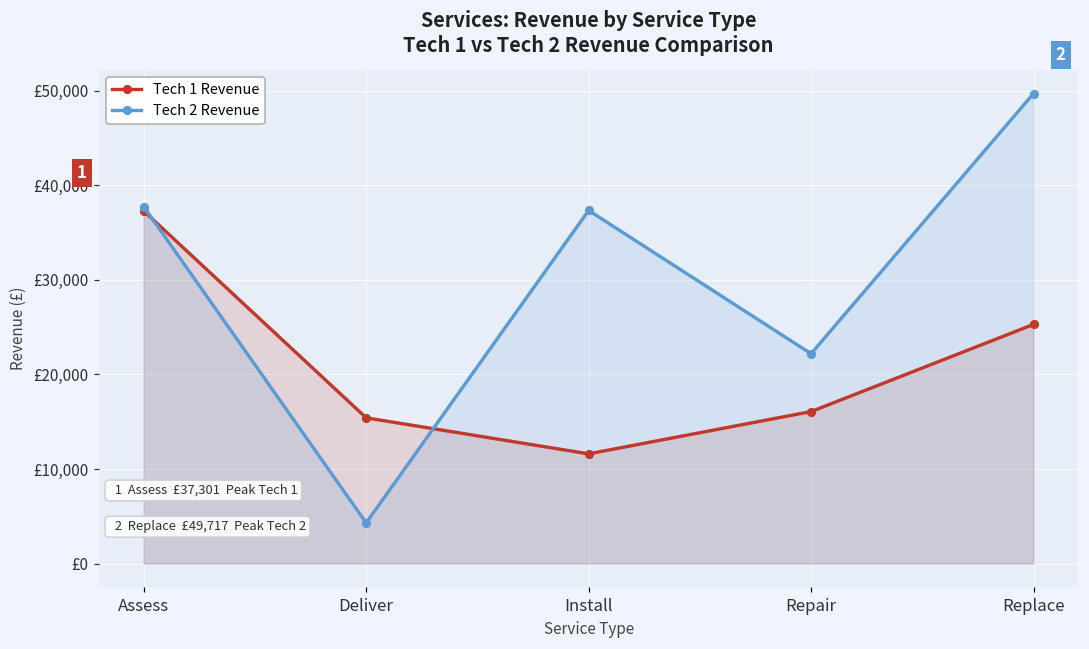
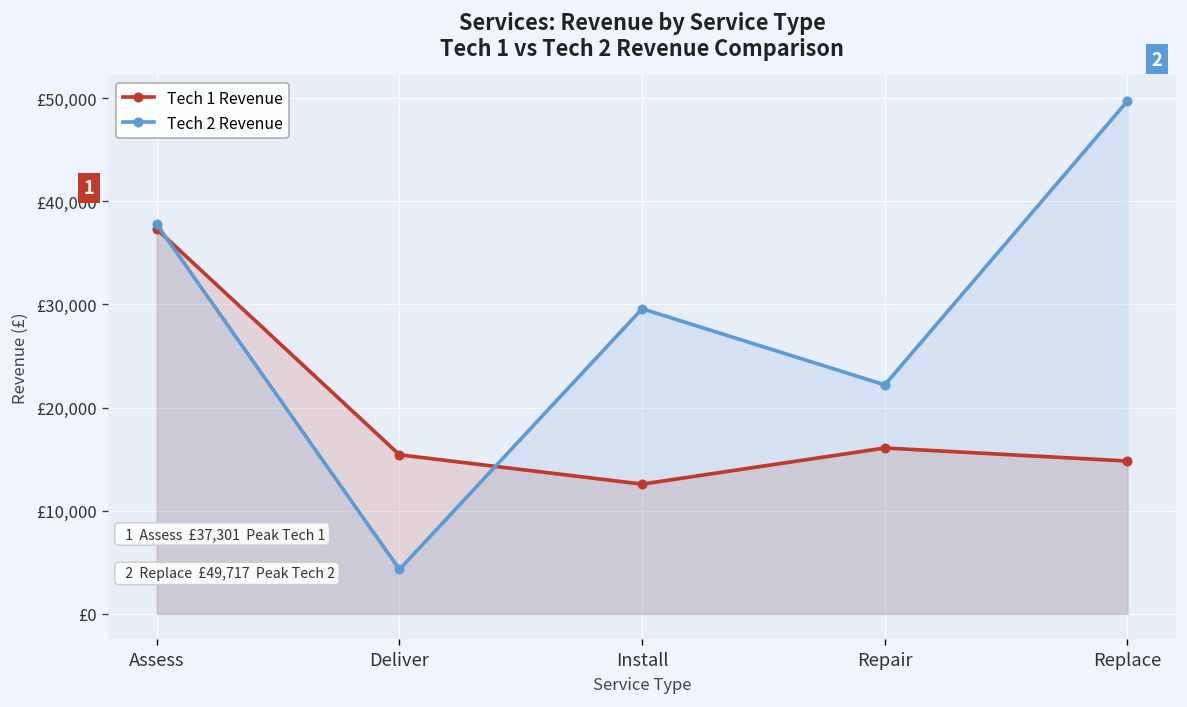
  {
    "Tech 1 Revenue": {
      "Assess": "£37,000",
      "Deliver": "£15,000",
-     "Install": "£12,000",
+     "Install": "£13,000",
      "Repair": "£16,000",
-     "Replace": "£25,000"
+     "Replace": "£15,000"
    },
    "Tech 2 Revenue": {
      "Assess": "£38,000",
      "Deliver": "£4,000",
-     "Install": "£37,000",
+     "Install": "£30,000",
      "Repair": "£22,000",
      "Replace": "£50,000"
    }
  }
